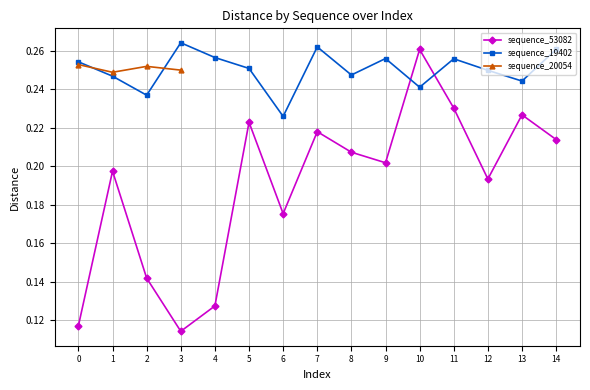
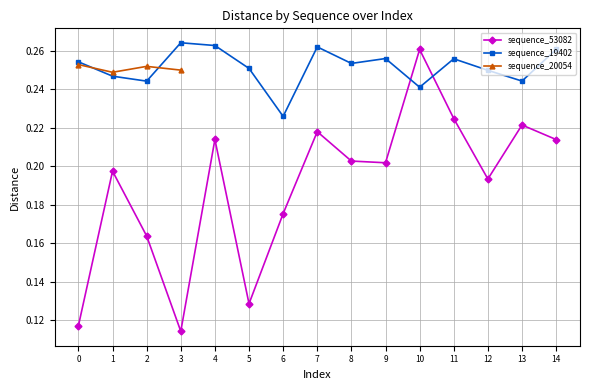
  {
    "sequence_53082": {
      "0": 0.117,
      "1": 0.197,
-     "2": 0.142,
+     "2": 0.164,
      "3": 0.114,
-     "4": 0.127,
-     "5": 0.223,
+     "4": 0.214,
+     "5": 0.129,
      "6": 0.175,
      "7": 0.218,
-     "8": 0.207,
+     "8": 0.203,
      "9": 0.202,
      "10": 0.261,
-     "11": 0.230,
+     "11": 0.225,
      "12": 0.193,
-     "13": 0.227,
+     "13": 0.221,
      "14": 0.214
    },
    "sequence_19402": {
      "0": 0.254,
      "1": 0.247,
-     "2": 0.237,
+     "2": 0.244,
      "3": 0.264,
-     "4": 0.256,
+     "4": 0.263,
      "5": 0.251,
      "6": 0.226,
      "7": 0.262,
-     "8": 0.247,
+     "8": 0.253,
      "9": 0.256,
      "10": 0.241,
      "11": 0.256,
      "13": 0.244
    },
    "sequence_20054": {
      "0": 0.253,
      "1": 0.249,
      "2": 0.252,
      "3": 0.250
    }
  }
